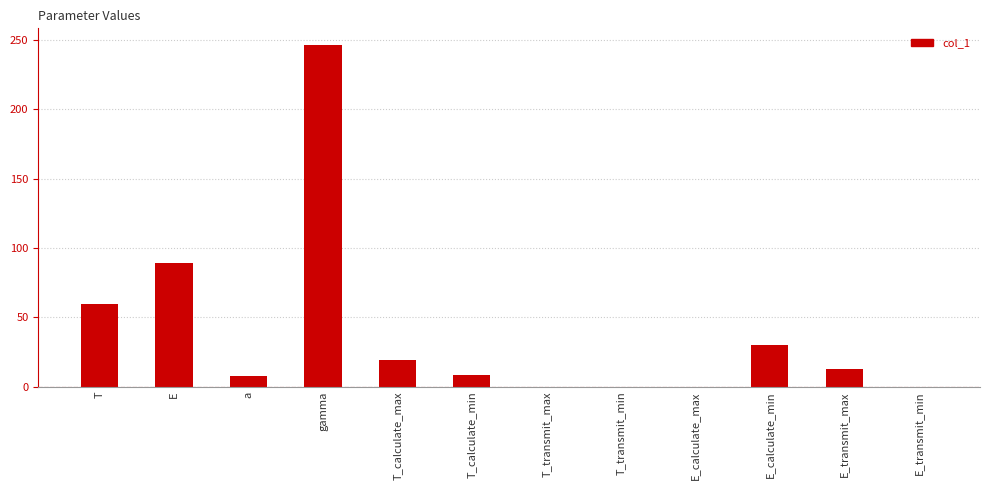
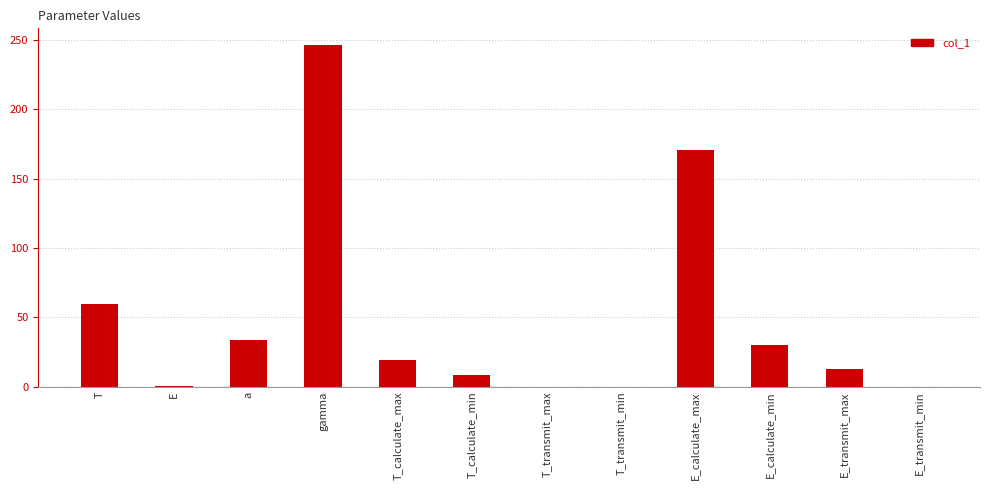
  {
    "T": 59,
-   "E": 89,
-   "a": 8,
+   "E": 0,
+   "a": 34,
    "gamma": 246,
    "T_calculate_max": 19,
    "T_calculate_min": 8,
-   "E_calculate_max": 0,
+   "E_calculate_max": 171,
    "E_calculate_min": 30,
    "E_transmit_max": 13
  }
